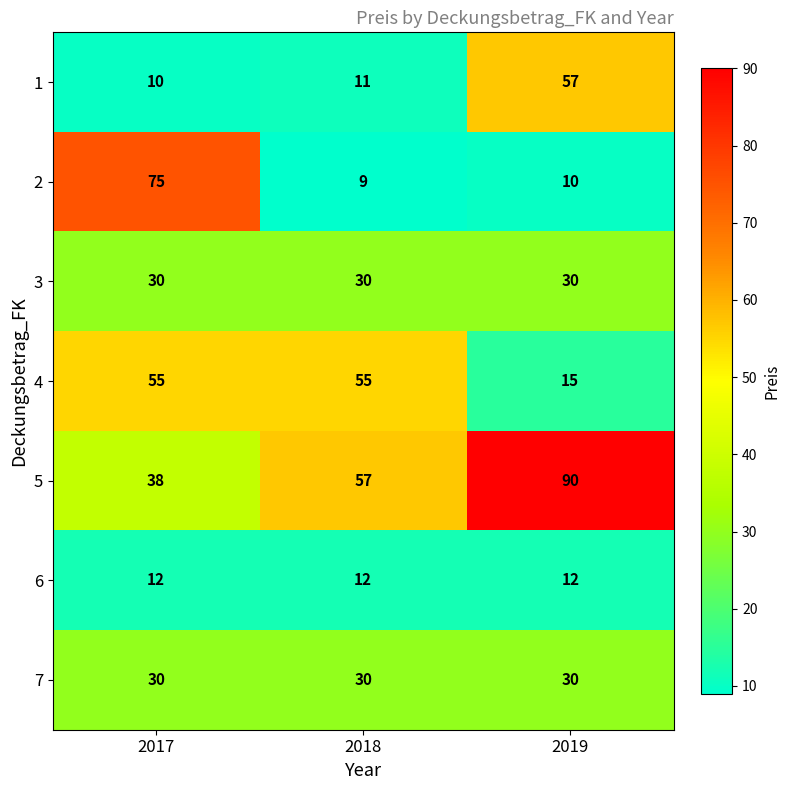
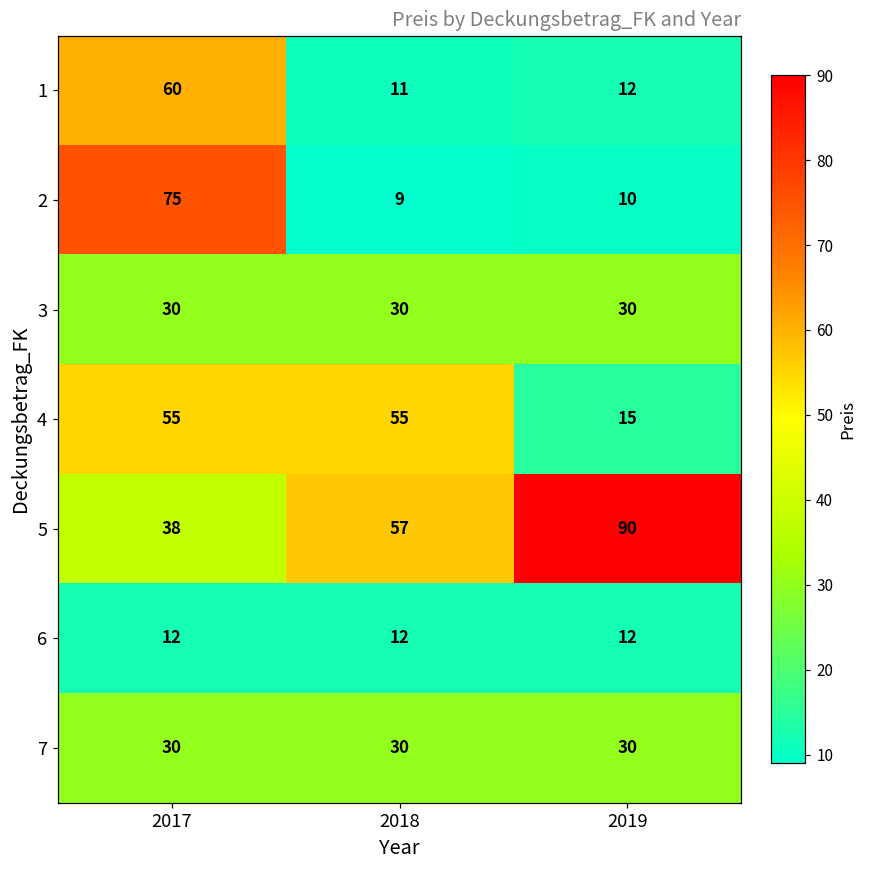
  {
    "1": {
-     "2017": 10,
+     "2017": 60,
      "2018": 11,
-     "2019": 57
+     "2019": 12
    },
    "2": {
      "2017": 75,
      "2018": 9,
      "2019": 10
    },
    "3": {
      "2017": 30,
      "2018": 30,
      "2019": 30
    },
    "4": {
      "2017": 55,
      "2018": 55,
      "2019": 15
    },
    "5": {
      "2017": 38,
      "2018": 57,
      "2019": 90
    },
    "6": {
      "2017": 12,
      "2018": 12,
      "2019": 12
    },
    "7": {
      "2017": 30,
      "2018": 30,
      "2019": 30
    }
  }
